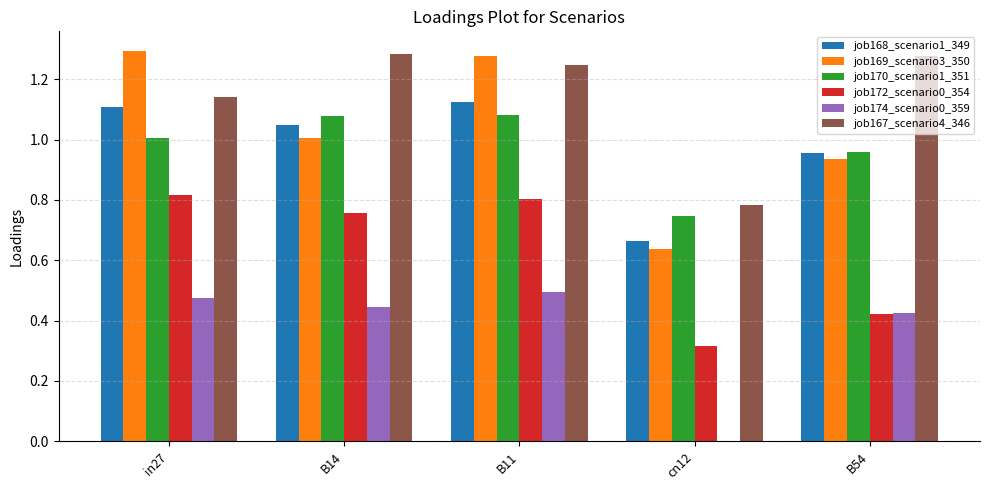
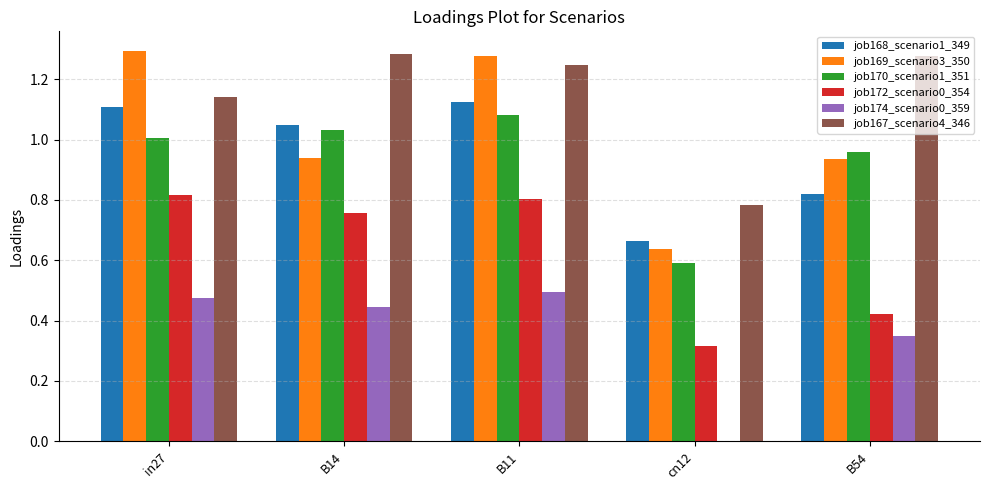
  {
    "job168_scenario1_349": {
      "in27": 1.11,
      "B14": 1.05,
      "B11": 1.12,
      "cn12": 0.67,
-     "B54": 0.96
+     "B54": 0.82
    },
    "job169_scenario3_350": {
      "in27": 1.29,
-     "B14": 1.00,
+     "B14": 0.94,
      "B11": 1.28,
      "cn12": 0.64,
      "B54": 0.93
    },
    "job170_scenario1_351": {
      "in27": 1.00,
-     "B14": 1.08,
+     "B14": 1.03,
      "B11": 1.08,
-     "cn12": 0.75,
+     "cn12": 0.59,
      "B54": 0.96
    },
    "job172_scenario0_354": {
      "in27": 0.82,
      "B14": 0.76,
      "B11": 0.80,
      "cn12": 0.32,
      "B54": 0.42
    },
    "job174_scenario0_359": {
      "in27": 0.47,
      "B14": 0.44,
      "B11": 0.49,
      "cn12": 0.00,
-     "B54": 0.42
+     "B54": 0.35
    },
    "job167_scenario4_346": {
      "in27": 1.14,
      "B14": 1.28,
      "B11": 1.25,
      "cn12": 0.78
    }
  }
